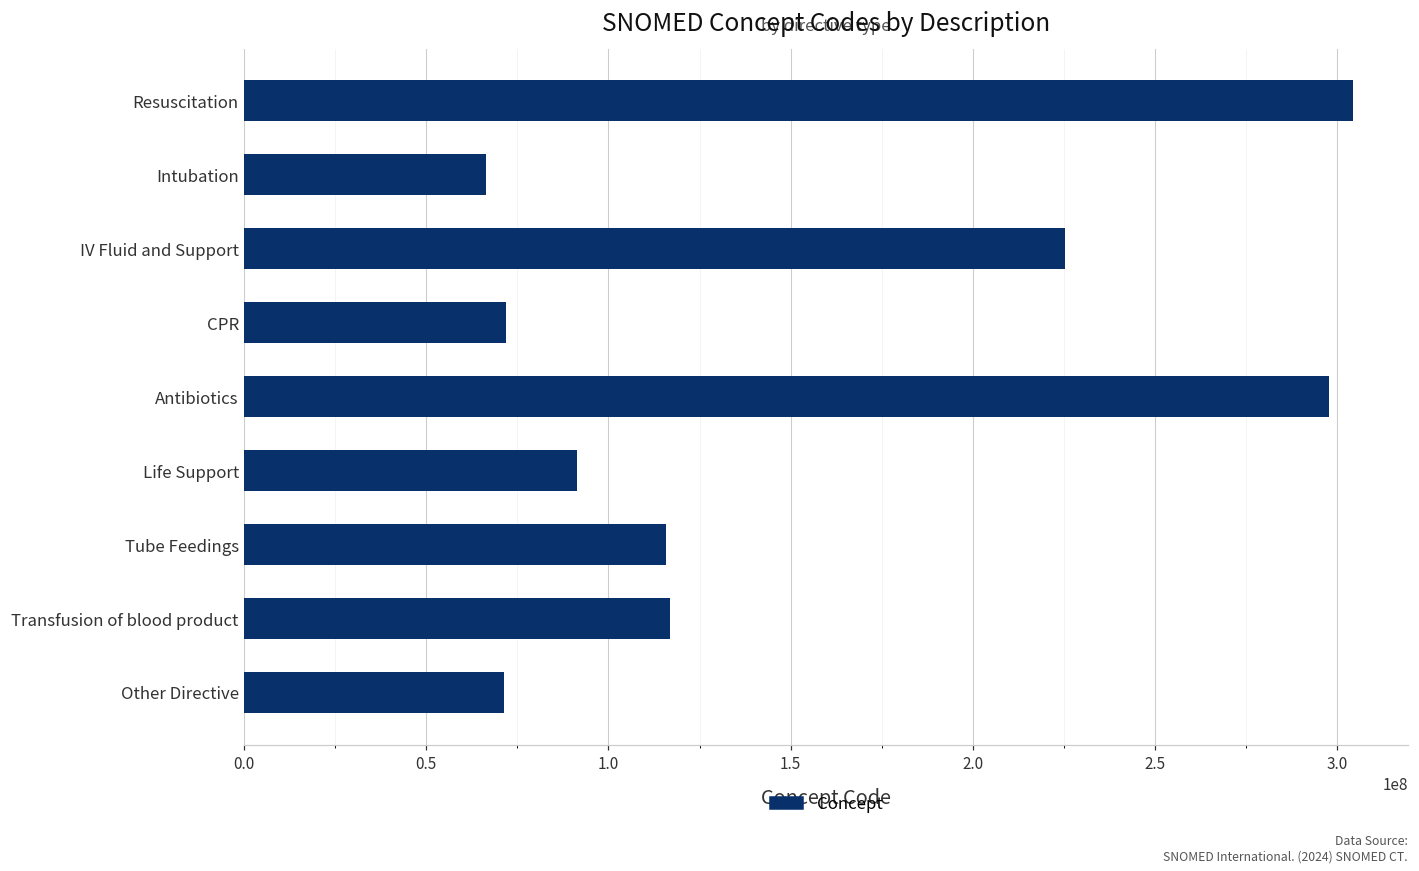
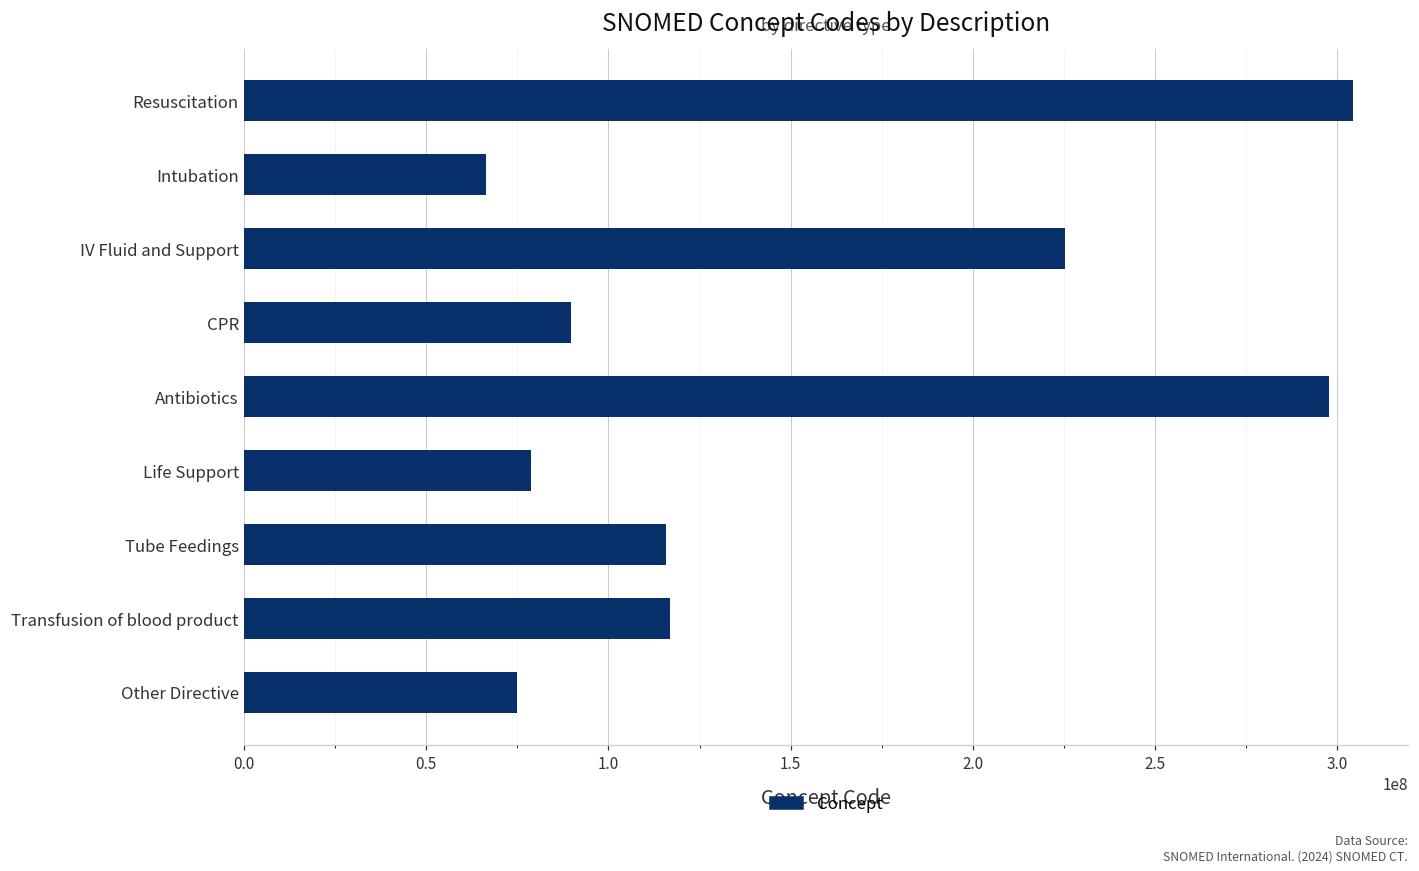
  {
    "Resuscitation": 304000000,
    "Intubation": 66000000,
    "IV Fluid and Support": 225000000,
-   "CPR": 72000000,
+   "CPR": 90000000,
    "Antibiotics": 298000000,
-   "Life Support": 91000000,
+   "Life Support": 79000000,
    "Tube Feedings": 116000000,
    "Transfusion of blood product": 117000000,
-   "Other Directive": 71000000
+   "Other Directive": 75000000
  }
